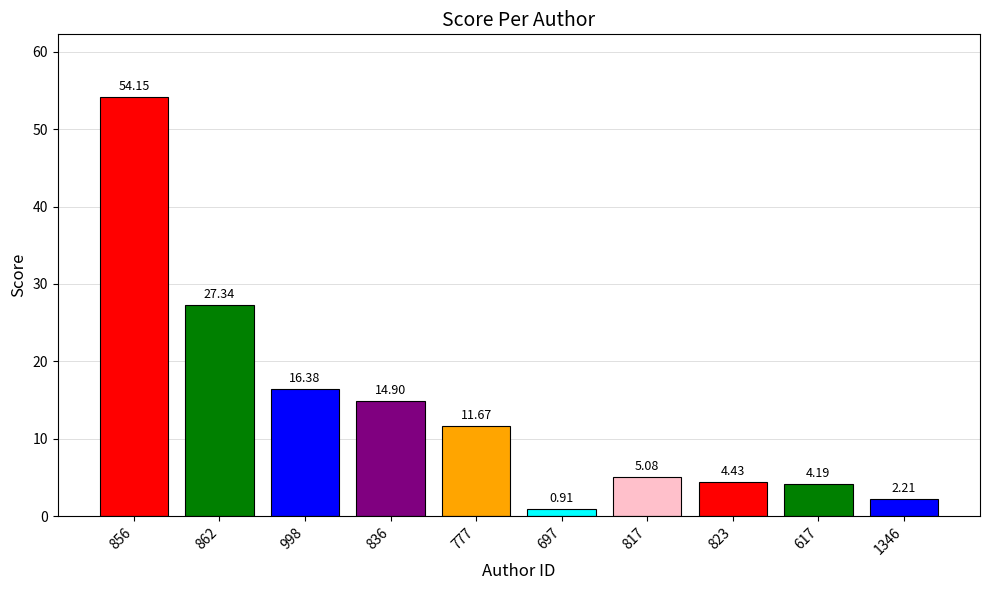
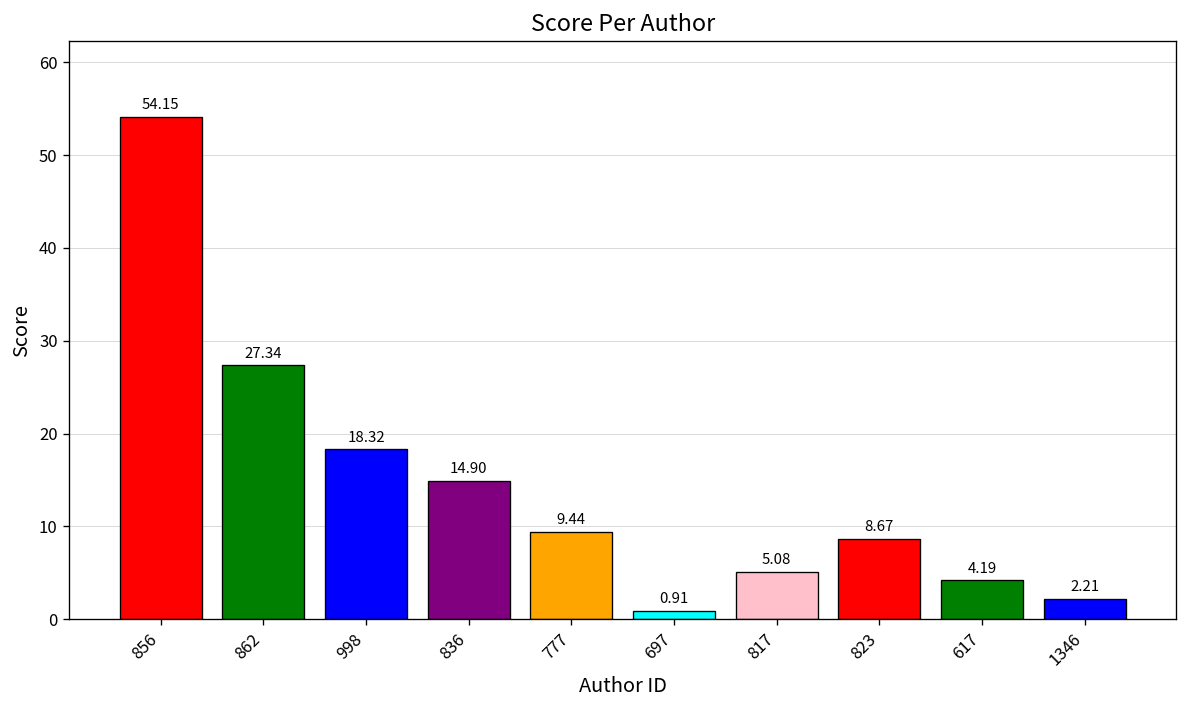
  {
    "856": 54.15,
    "862": 27.34,
-   "998": 16.38,
+   "998": 18.32,
    "836": 14.90,
-   "777": 11.67,
+   "777": 9.44,
    "697": 0.91,
    "817": 5.08,
-   "823": 4.43,
+   "823": 8.67,
    "617": 4.19,
    "1346": 2.21
  }
